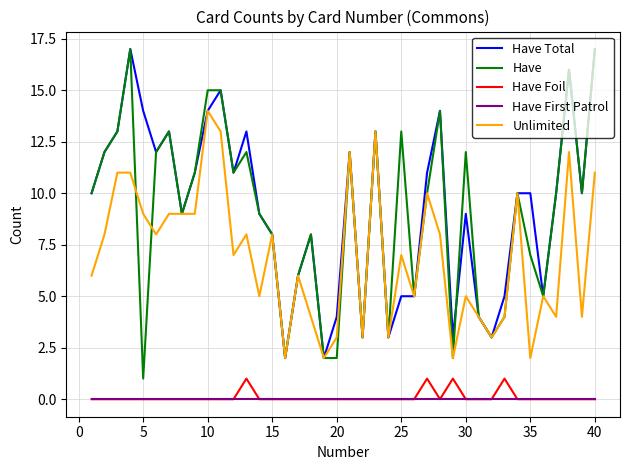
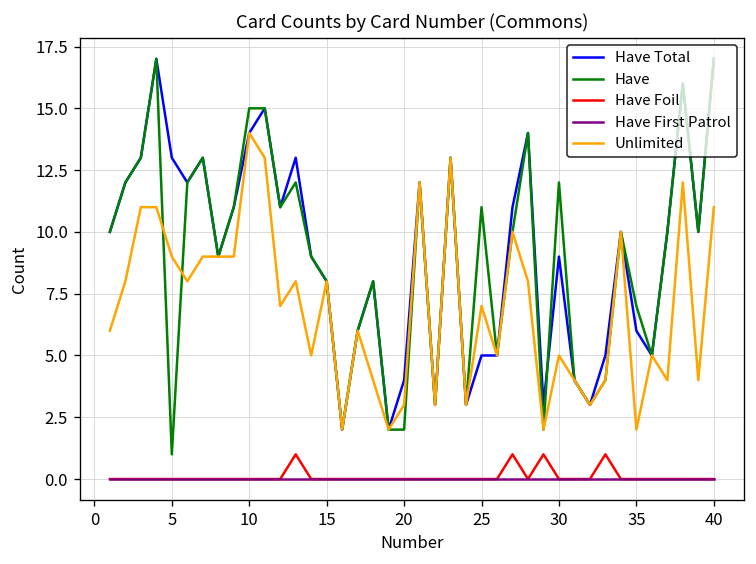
  {
    "Have Total": {
-     "5": 14,
+     "5": 13,
      "20": 4,
      "25": 5,
      "30": 9,
-     "35": 10
+     "35": 6
    },
    "Have": {
      "5": 1,
      "10": 15,
      "20": 2,
-     "25": 13,
+     "25": 11,
      "30": 12,
      "35": 7
    },
    "Unlimited": {
      "5": 9,
      "20": 3,
      "25": 7,
      "30": 5,
      "35": 2,
      "40": 11
    }
  }
